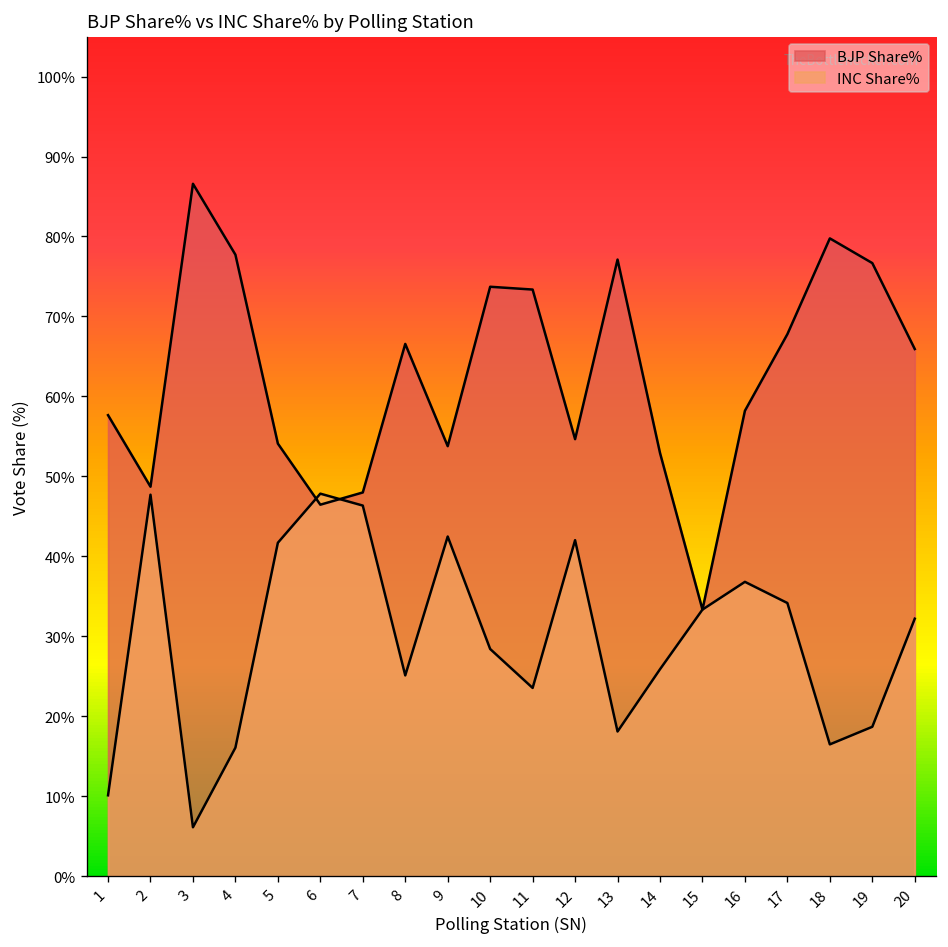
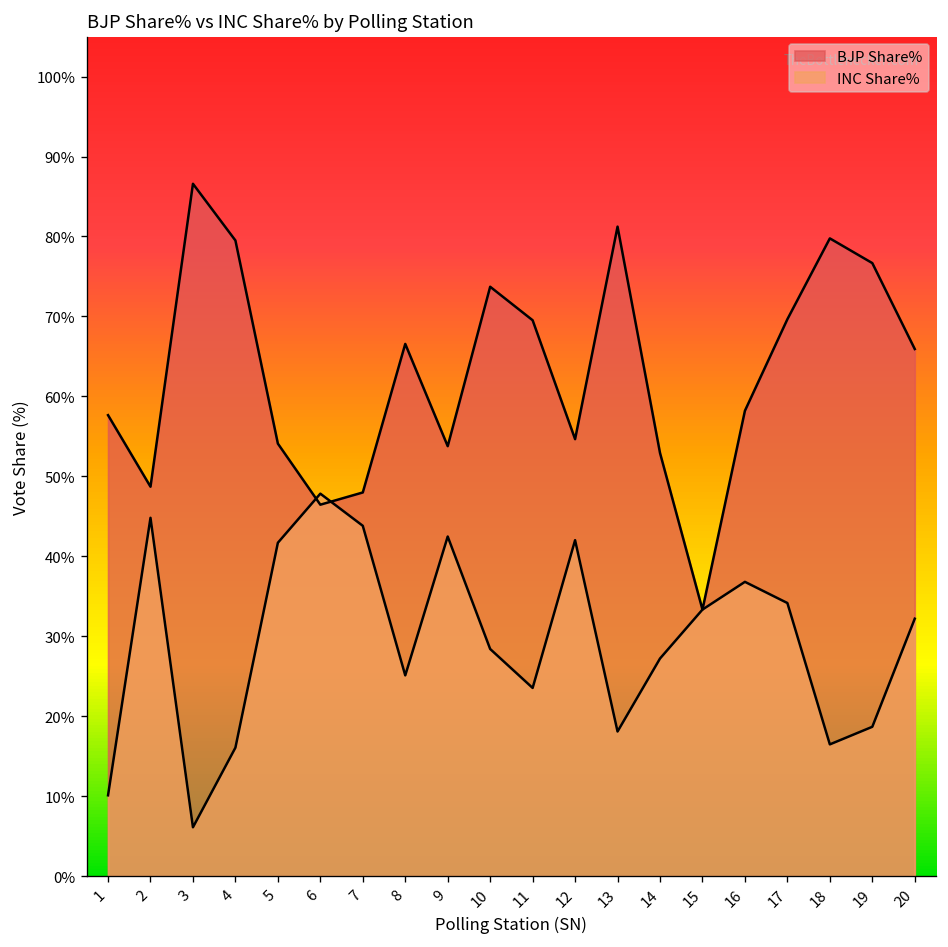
  {
    "BJP Share%": {
      "1": "58%",
      "2": "49%",
      "3": "87%",
-     "4": "78%",
+     "4": "80%",
      "5": "54%",
      "6": "46%",
      "7": "48%",
      "8": "67%",
      "9": "54%",
      "10": "74%",
-     "11": "73%",
+     "11": "70%",
      "12": "55%",
-     "13": "77%",
+     "13": "81%",
      "14": "53%",
      "16": "58%",
-     "17": "68%",
+     "17": "70%",
      "18": "80%",
      "19": "77%",
      "20": "66%"
    },
    "INC Share%": {
      "1": "10%",
-     "2": "48%",
+     "2": "45%",
      "3": "6%",
      "4": "16%",
      "5": "42%",
      "6": "48%",
-     "7": "46%",
+     "7": "44%",
      "8": "25%",
      "9": "42%",
      "10": "28%",
      "11": "24%",
      "12": "42%",
      "13": "18%",
-     "14": "26%",
+     "14": "27%",
      "16": "37%",
      "17": "34%",
      "18": "16%",
      "19": "19%",
      "20": "32%"
    }
  }
